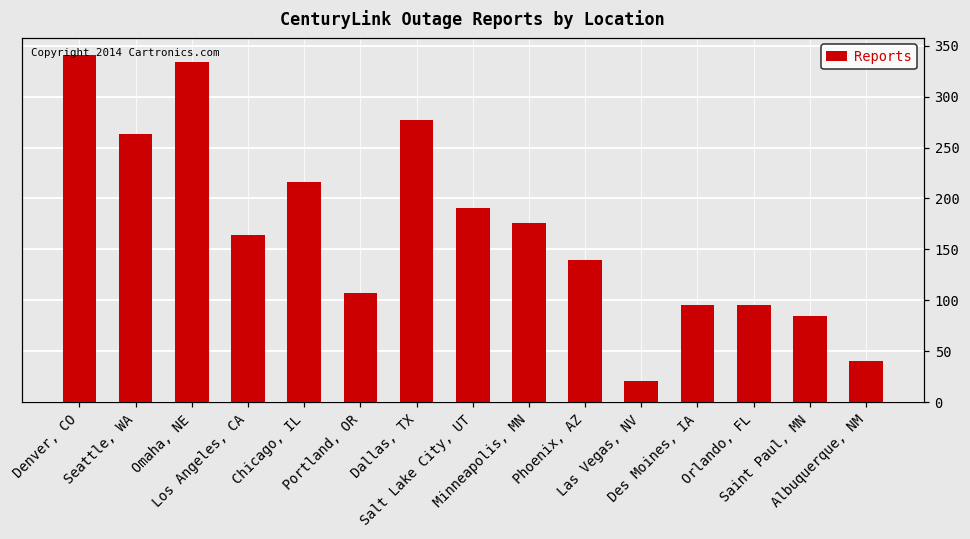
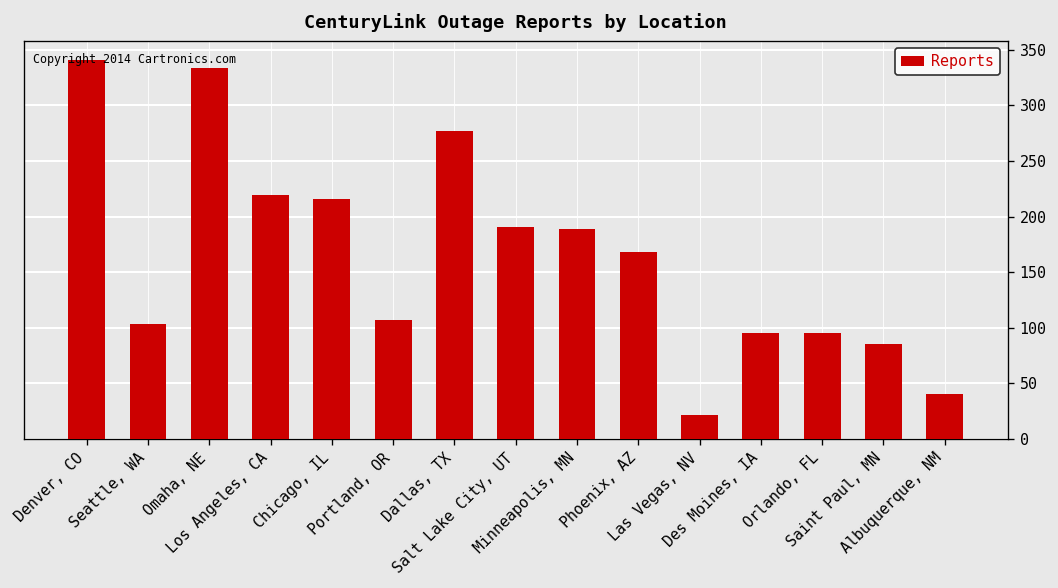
  {
-   "Seattle, WA": 260,
+   "Seattle, WA": 100,
    "Omaha, NE": 330,
-   "Los Angeles, CA": 160,
+   "Los Angeles, CA": 220,
    "Chicago, IL": 220,
    "Portland, OR": 110,
    "Dallas, TX": 280,
    "Salt Lake City, UT": 190,
-   "Minneapolis, MN": 180,
-   "Phoenix, AZ": 140,
+   "Minneapolis, MN": 190,
+   "Phoenix, AZ": 170,
    "Las Vegas, NV": 20,
    "Des Moines, IA": 100,
    "Orlando, FL": 100,
    "Saint Paul, MN": 90,
    "Albuquerque, NM": 40
  }
